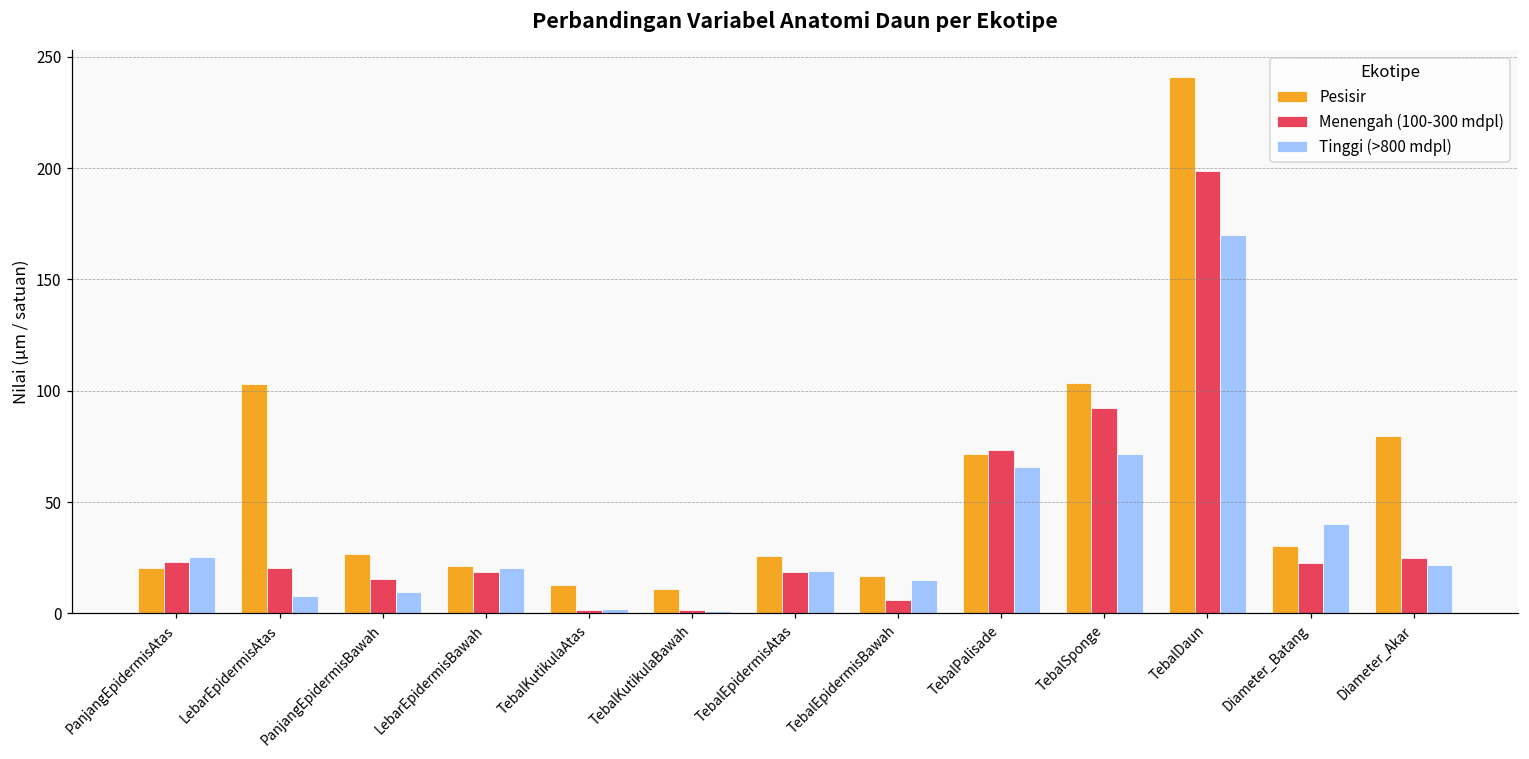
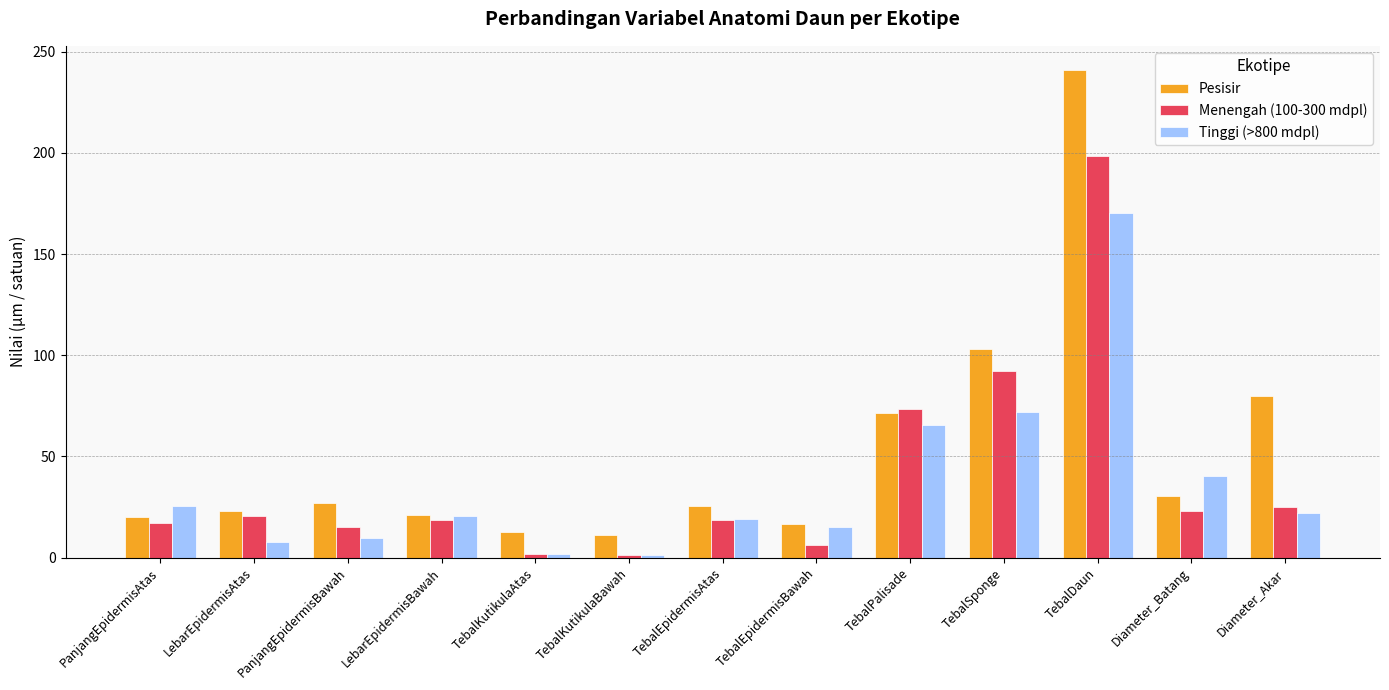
  {
    "Pesisir": {
      "PanjangEpidermisAtas": 20,
-     "LebarEpidermisAtas": 103,
+     "LebarEpidermisAtas": 23,
      "PanjangEpidermisBawah": 27,
      "LebarEpidermisBawah": 21,
      "TebalKutikulaAtas": 13,
      "TebalKutikulaBawah": 11,
      "TebalEpidermisAtas": 26,
      "TebalEpidermisBawah": 17,
      "TebalPalisade": 71,
      "TebalSponge": 103,
      "TebalDaun": 241,
      "Diameter_Batang": 30,
      "Diameter_Akar": 80
    },
    "Menengah (100-300 mdpl)": {
-     "PanjangEpidermisAtas": 23,
+     "PanjangEpidermisAtas": 17,
      "LebarEpidermisAtas": 20,
      "PanjangEpidermisBawah": 15,
      "LebarEpidermisBawah": 19,
      "TebalKutikulaAtas": 2,
      "TebalKutikulaBawah": 1,
      "TebalEpidermisAtas": 18,
      "TebalEpidermisBawah": 6,
      "TebalPalisade": 73,
      "TebalSponge": 92,
      "TebalDaun": 199,
      "Diameter_Batang": 23,
      "Diameter_Akar": 25
    },
    "Tinggi (>800 mdpl)": {
      "PanjangEpidermisAtas": 25,
      "LebarEpidermisAtas": 8,
      "PanjangEpidermisBawah": 10,
      "LebarEpidermisBawah": 20,
      "TebalKutikulaAtas": 2,
      "TebalEpidermisAtas": 19,
      "TebalEpidermisBawah": 15,
      "TebalPalisade": 66,
      "TebalSponge": 72,
      "TebalDaun": 170,
      "Diameter_Batang": 40,
      "Diameter_Akar": 22
    }
  }
